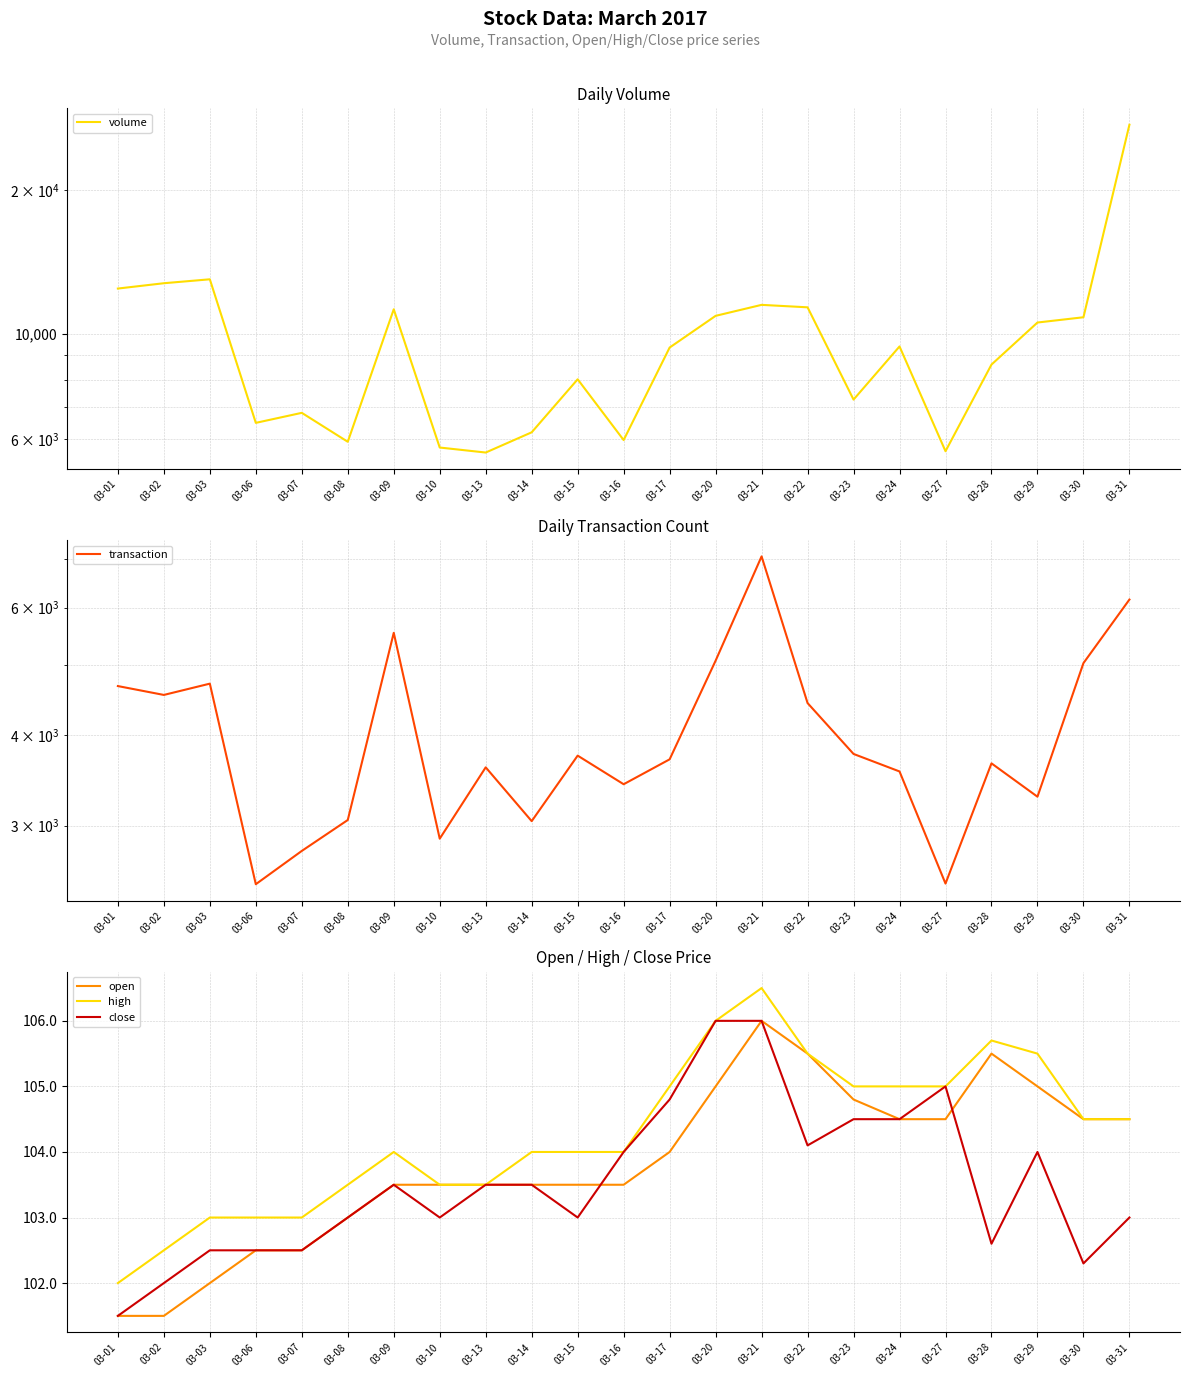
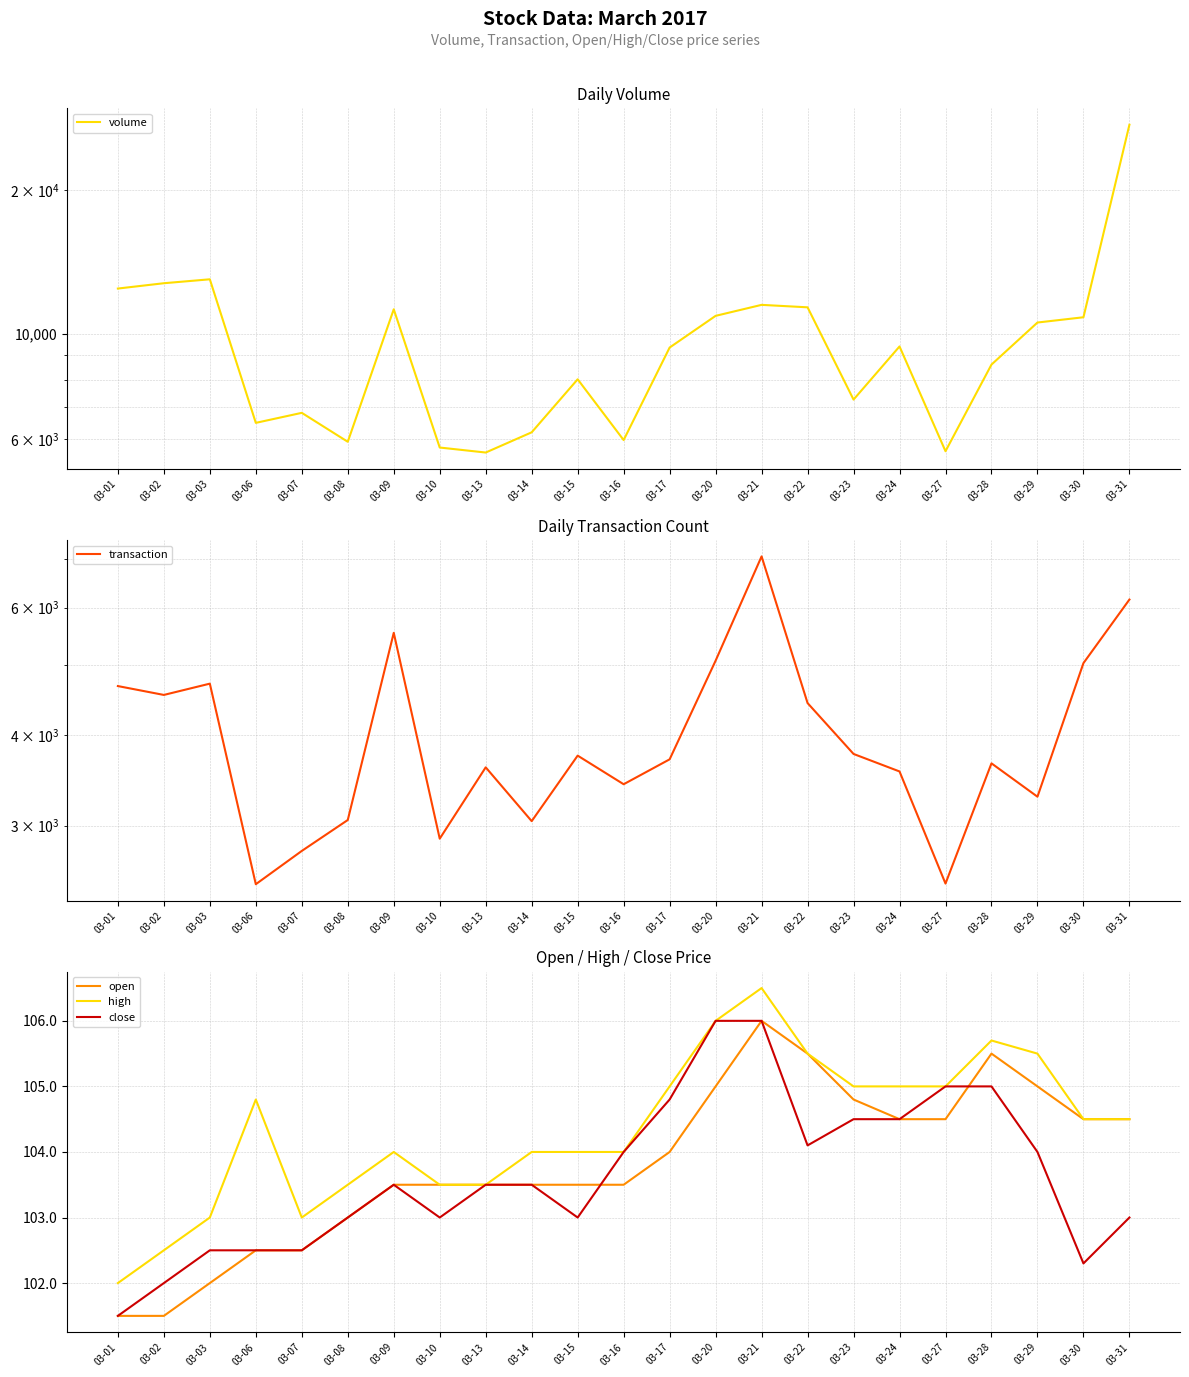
  {
    "Open / High / Close Price": {
      "open": {
        "03-02": 101.5,
        "03-03": 102.0,
        "03-15": 103.5,
        "03-16": 103.5,
        "03-17": 104.0,
        "03-20": 105.0,
        "03-23": 104.8,
        "03-27": 104.5,
        "03-28": 105.5,
        "03-29": 105.0
      },
      "high": {
        "03-01": 102.0,
        "03-02": 102.5,
        "03-03": 103.0,
-       "03-06": 103.0,
+       "03-06": 104.8,
        "03-07": 103.0,
        "03-08": 103.5,
        "03-09": 104.0,
        "03-14": 104.0,
        "03-15": 104.0,
        "03-17": 105.0,
        "03-21": 106.5,
        "03-23": 105.0,
        "03-24": 105.0,
        "03-28": 105.7,
        "03-29": 105.5
      },
      "close": {
        "03-02": 102.0,
        "03-03": 102.5,
        "03-10": 103.0,
        "03-15": 103.0,
        "03-17": 104.8,
        "03-22": 104.1,
        "03-23": 104.5,
-       "03-28": 102.6,
+       "03-28": 105.0,
        "03-29": 104.0,
        "03-30": 102.3,
        "03-31": 103.0
      }
    }
  }
